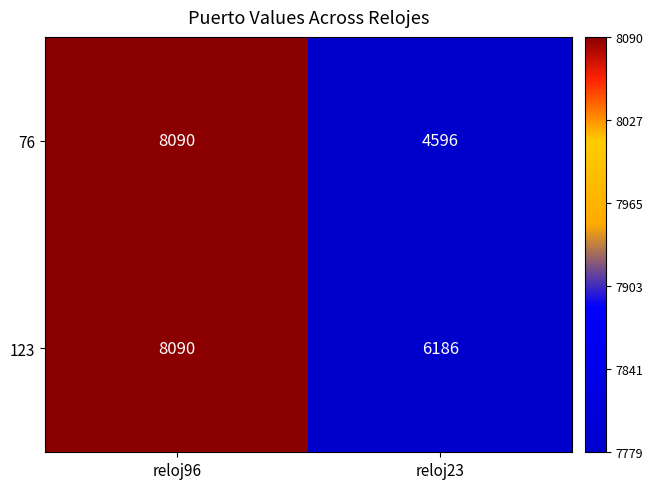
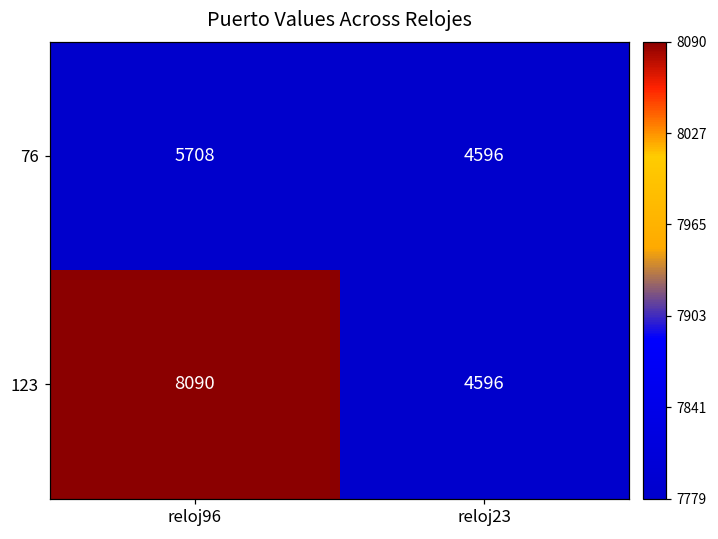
  {
    "76": {
-     "reloj96": 8090,
+     "reloj96": 5708,
      "reloj23": 4596
    },
    "123": {
      "reloj96": 8090,
-     "reloj23": 6186
+     "reloj23": 4596
    }
  }
